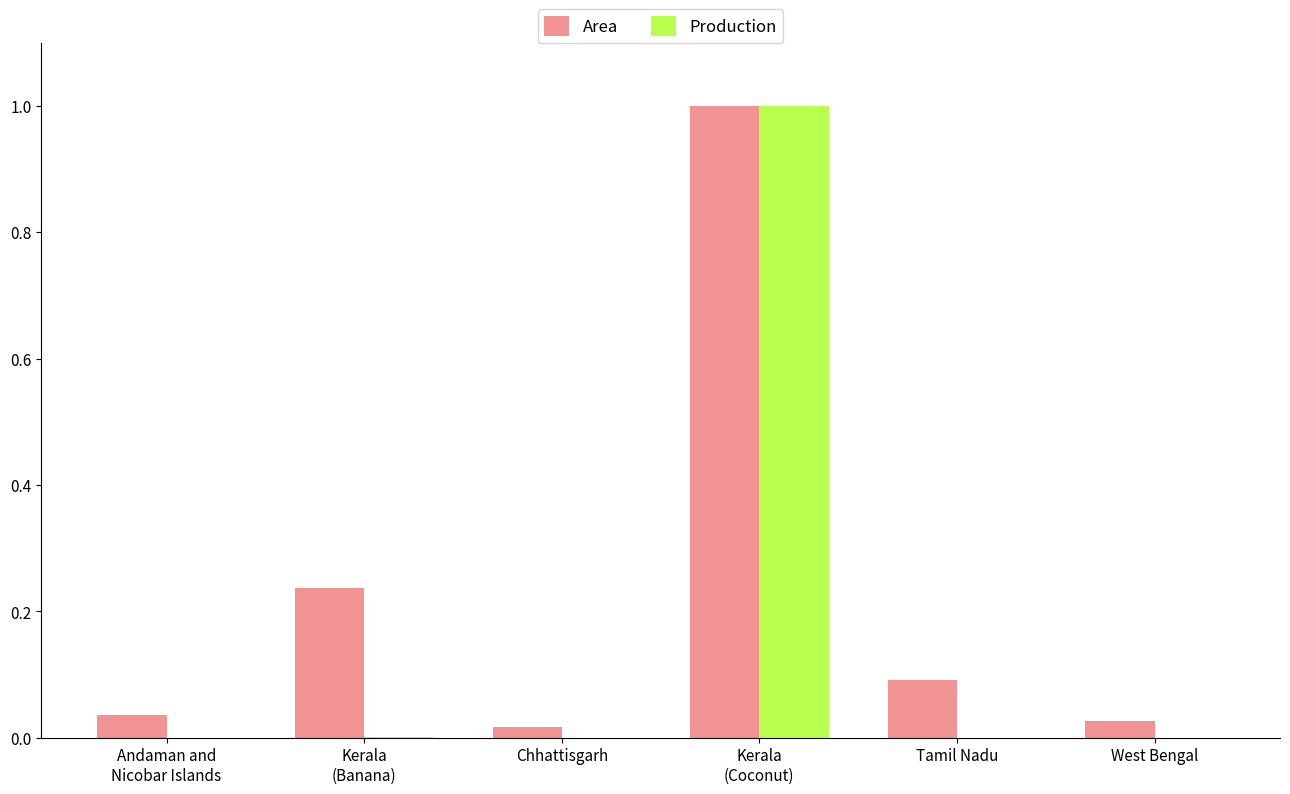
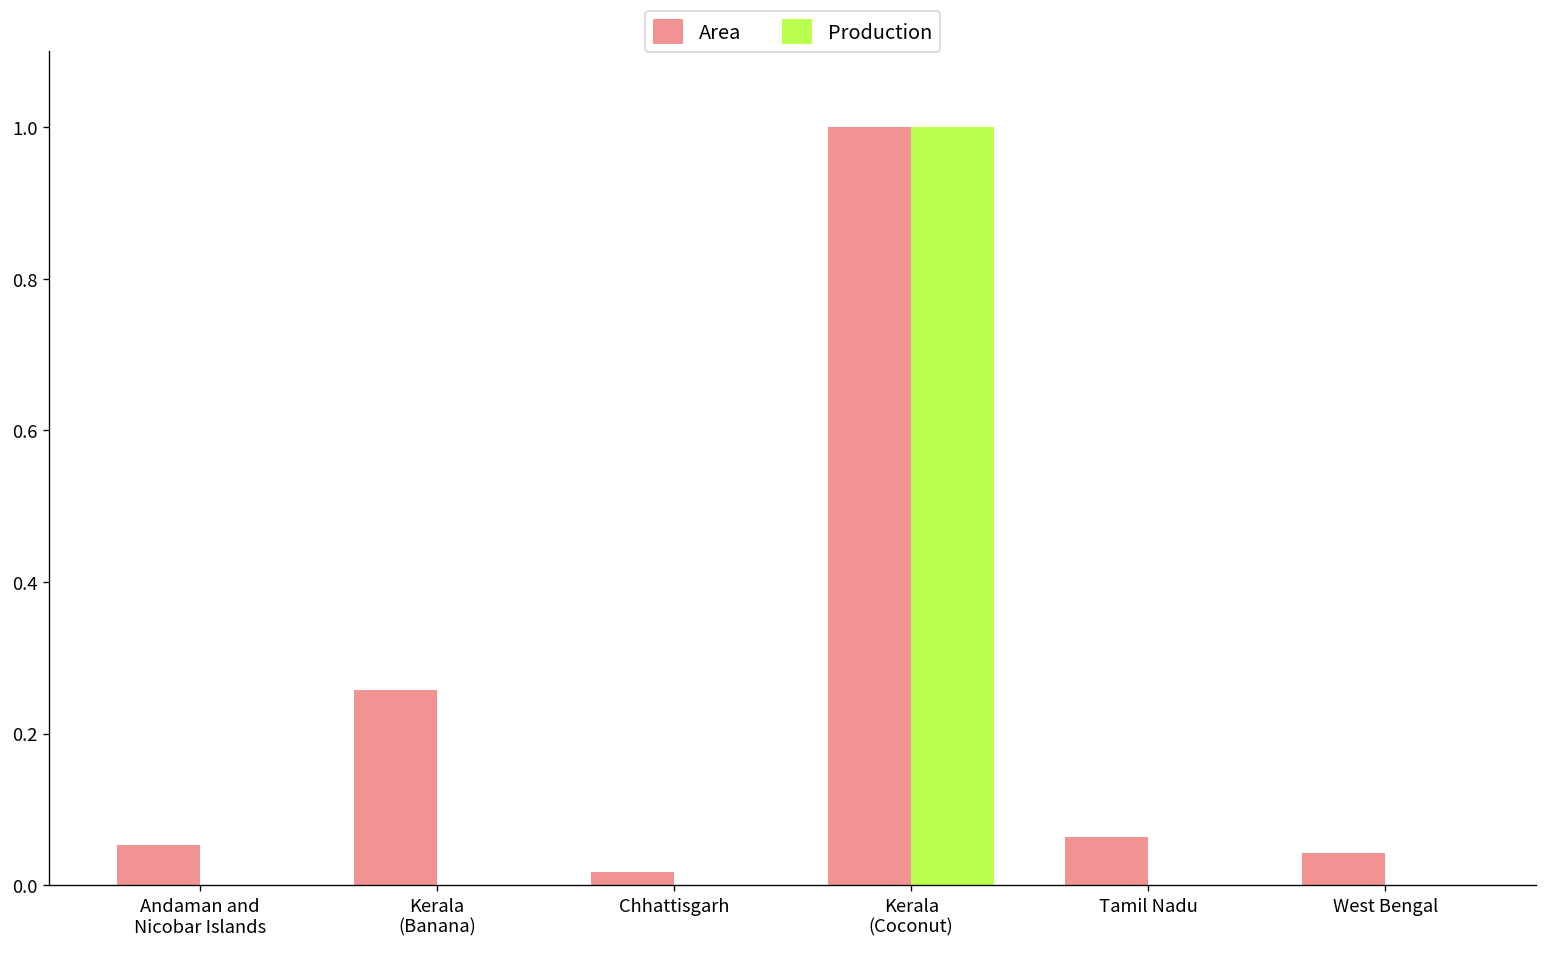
  {
    "Area": {
-     "Andaman and Nicobar Islands": 0.04,
-     "Kerala (Banana)": 0.24,
+     "Andaman and Nicobar Islands": 0.05,
+     "Kerala (Banana)": 0.26,
      "Chhattisgarh": 0.02,
      "Kerala (Coconut)": 1.00,
-     "Tamil Nadu": 0.09,
-     "West Bengal": 0.03
+     "Tamil Nadu": 0.06,
+     "West Bengal": 0.04
    },
    "Production": {
      "Kerala (Coconut)": 1.00
    }
  }
